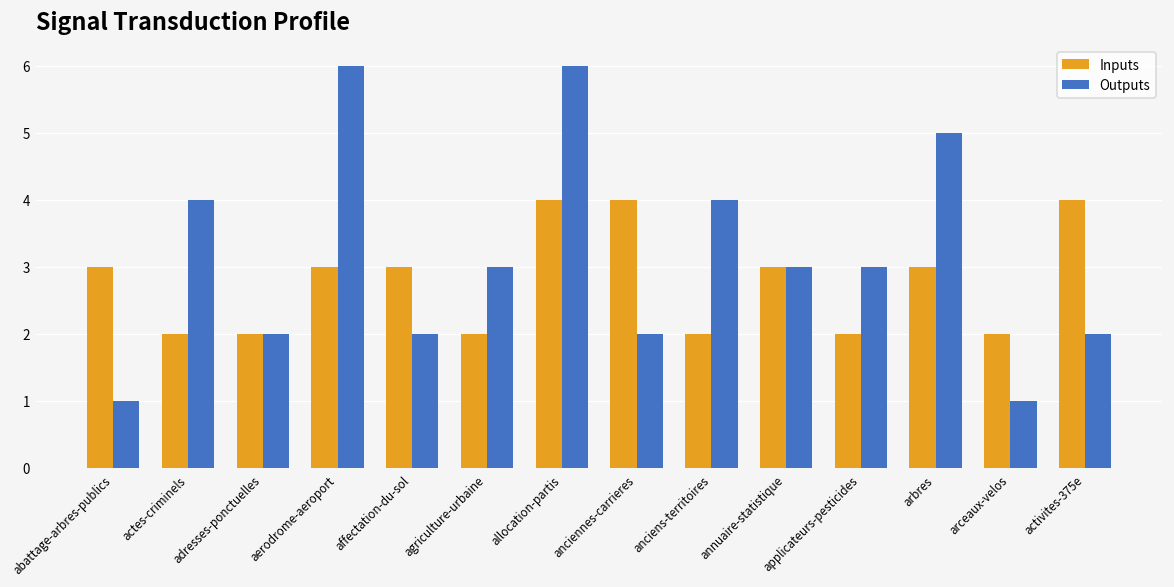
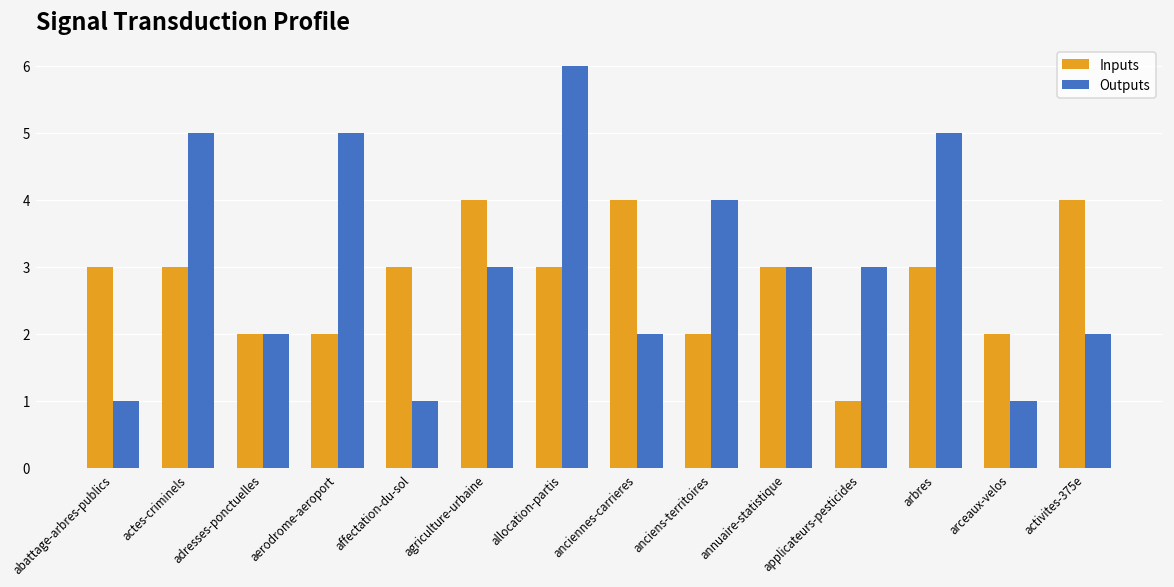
  {
    "Inputs": {
      "abattage-arbres-publics": 3,
-     "actes-criminels": 2,
+     "actes-criminels": 3,
      "adresses-ponctuelles": 2,
-     "aerodrome-aeroport": 3,
+     "aerodrome-aeroport": 2,
      "affectation-du-sol": 3,
-     "agriculture-urbaine": 2,
-     "allocation-partis": 4,
+     "agriculture-urbaine": 4,
+     "allocation-partis": 3,
      "anciennes-carrieres": 4,
      "anciens-territoires": 2,
      "annuaire-statistique": 3,
-     "applicateurs-pesticides": 2,
+     "applicateurs-pesticides": 1,
      "arbres": 3,
      "arceaux-velos": 2,
      "activites-375e": 4
    },
    "Outputs": {
      "abattage-arbres-publics": 1,
-     "actes-criminels": 4,
+     "actes-criminels": 5,
      "adresses-ponctuelles": 2,
-     "aerodrome-aeroport": 6,
-     "affectation-du-sol": 2,
+     "aerodrome-aeroport": 5,
+     "affectation-du-sol": 1,
      "agriculture-urbaine": 3,
      "allocation-partis": 6,
      "anciennes-carrieres": 2,
      "anciens-territoires": 4,
      "annuaire-statistique": 3,
      "applicateurs-pesticides": 3,
      "arbres": 5,
      "arceaux-velos": 1,
      "activites-375e": 2
    }
  }
